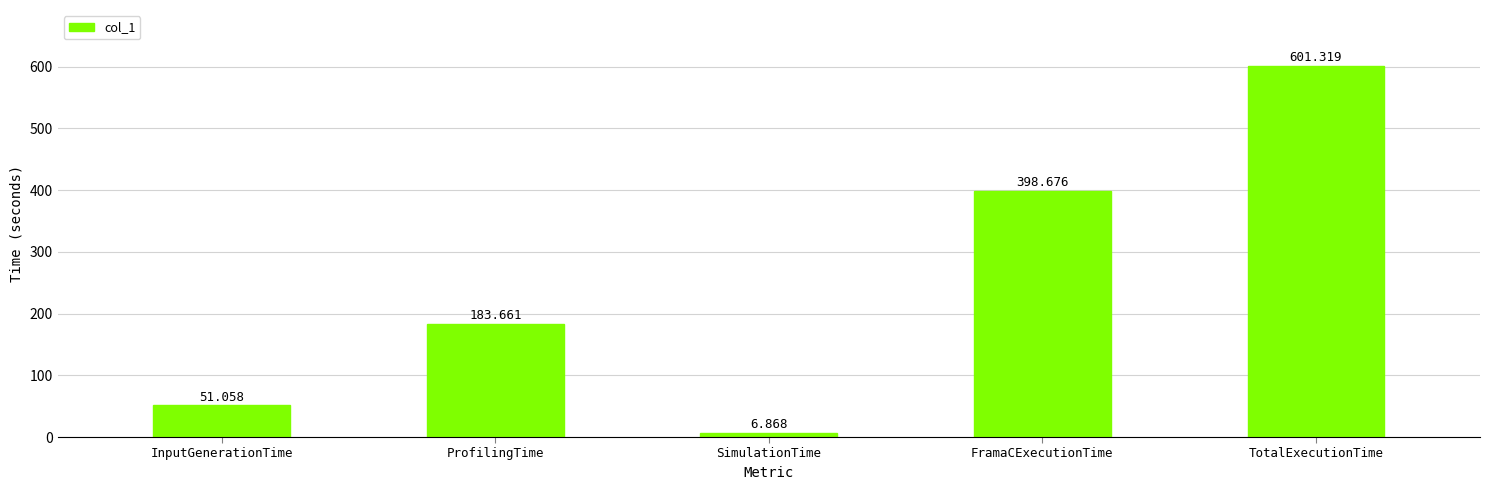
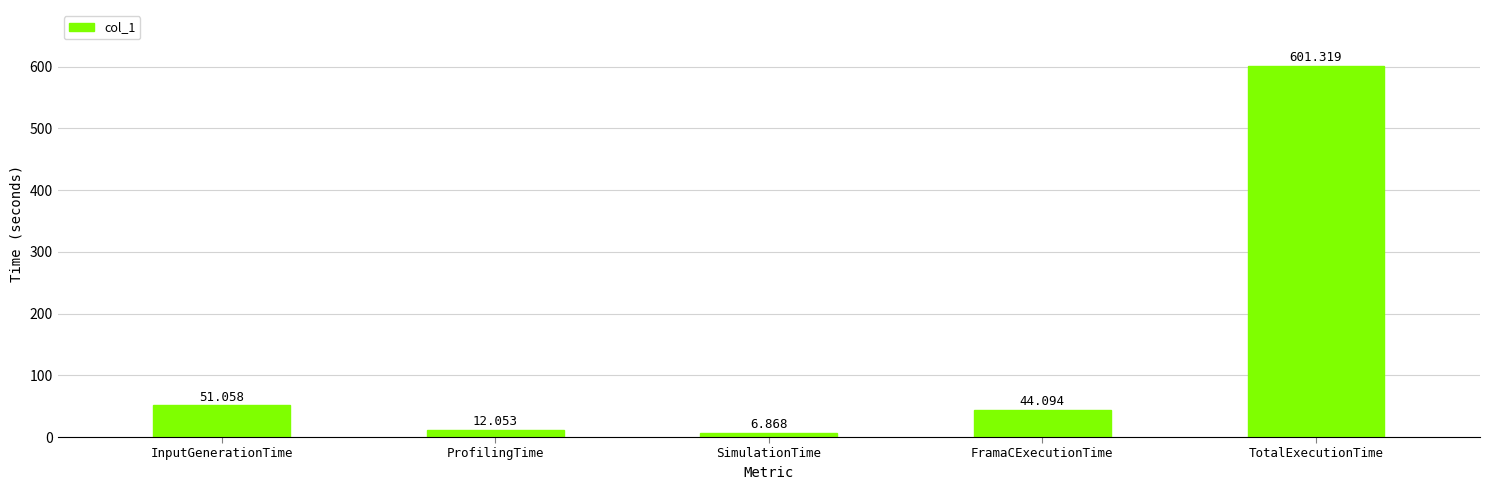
  {
    "InputGenerationTime": 51.058,
-   "ProfilingTime": 183.661,
+   "ProfilingTime": 12.053,
    "SimulationTime": 6.868,
-   "FramaCExecutionTime": 398.676,
+   "FramaCExecutionTime": 44.094,
    "TotalExecutionTime": 601.319
  }
